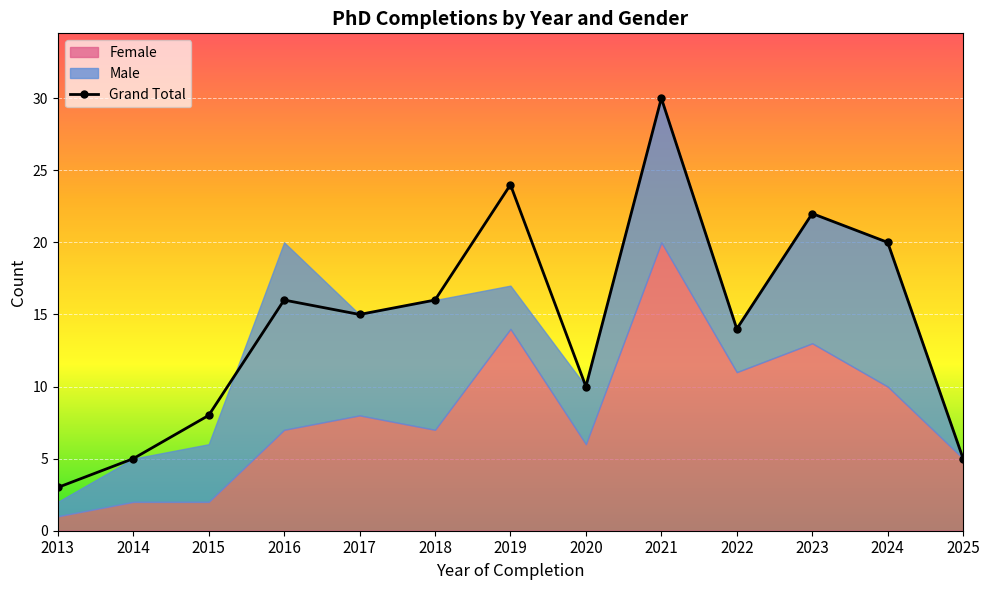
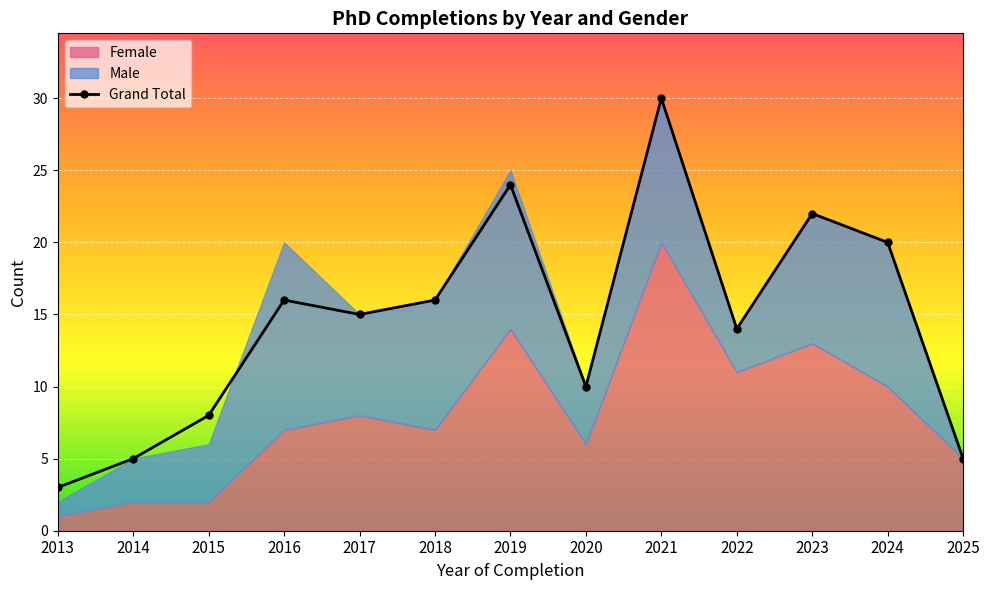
  {
    "Grand Total": {
      "2013": 3,
      "2015": 8,
      "2016": 16,
      "2019": 24
    },
    "Female": {
      "2013": 1,
      "2014": 2,
      "2015": 2,
      "2016": 7,
      "2017": 8,
      "2018": 7,
      "2019": 14,
      "2020": 6,
      "2021": 20,
      "2022": 11,
      "2023": 13,
      "2024": 10
    },
    "Male": {
      "2013": 1,
      "2015": 4,
      "2016": 13,
-     "2019": 3
+     "2019": 11
    }
  }
